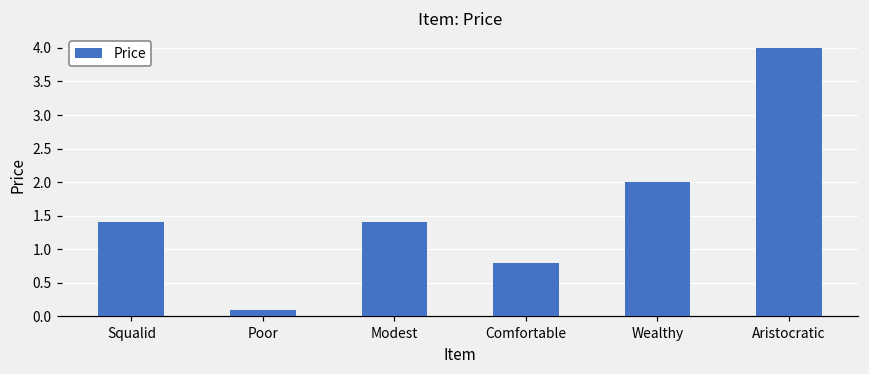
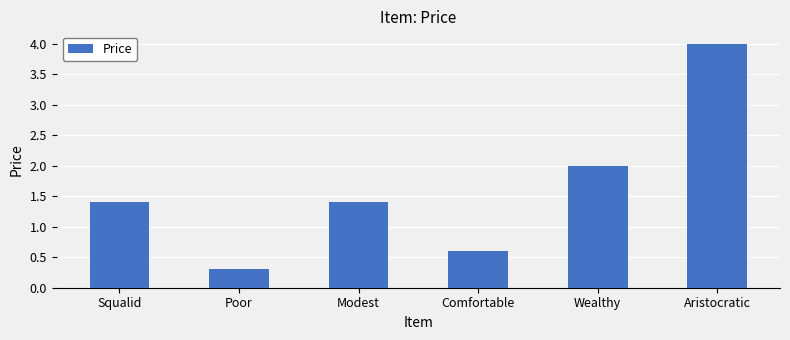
  {
    "Squalid": 1.4,
-   "Poor": 0.1,
+   "Poor": 0.3,
    "Modest": 1.4,
-   "Comfortable": 0.8,
+   "Comfortable": 0.6,
    "Wealthy": 2.0,
    "Aristocratic": 4.0
  }
